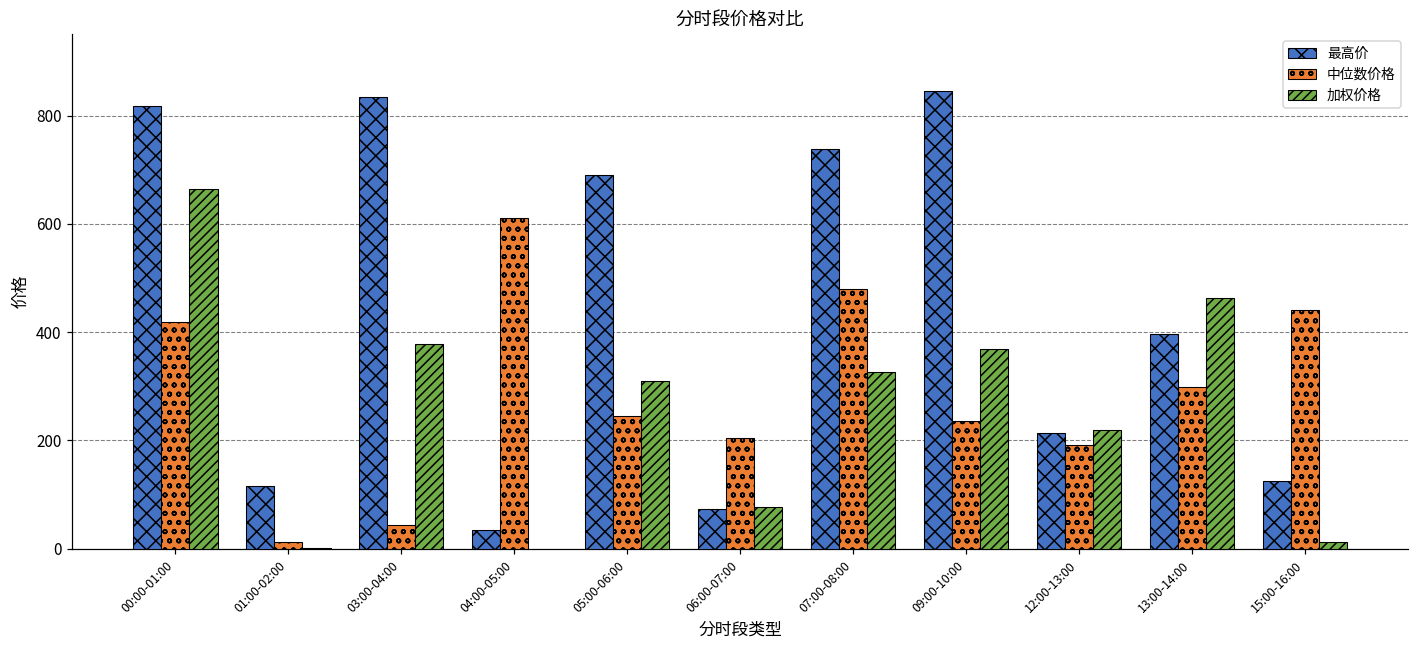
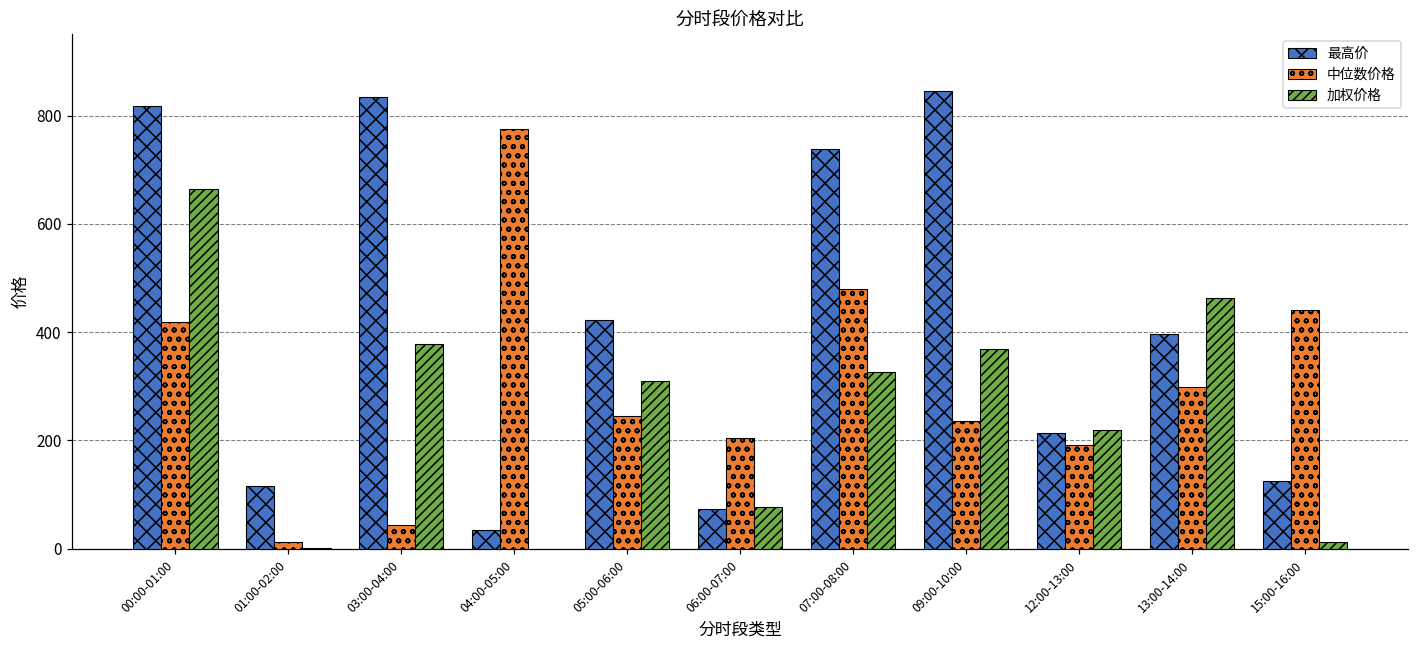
  {
    "最高价": {
      "00:00-01:00": 820,
      "01:00-02:00": 120,
      "03:00-04:00": 840,
      "04:00-05:00": 40,
-     "05:00-06:00": 690,
+     "05:00-06:00": 420,
      "06:00-07:00": 70,
      "07:00-08:00": 740,
      "09:00-10:00": 850,
      "12:00-13:00": 210,
      "13:00-14:00": 400,
      "15:00-16:00": 120
    },
    "中位数价格": {
      "00:00-01:00": 420,
      "01:00-02:00": 10,
      "03:00-04:00": 40,
-     "04:00-05:00": 610,
+     "04:00-05:00": 780,
      "05:00-06:00": 250,
      "06:00-07:00": 200,
      "07:00-08:00": 480,
      "09:00-10:00": 240,
      "12:00-13:00": 190,
      "13:00-14:00": 300,
      "15:00-16:00": 440
    }
  }
